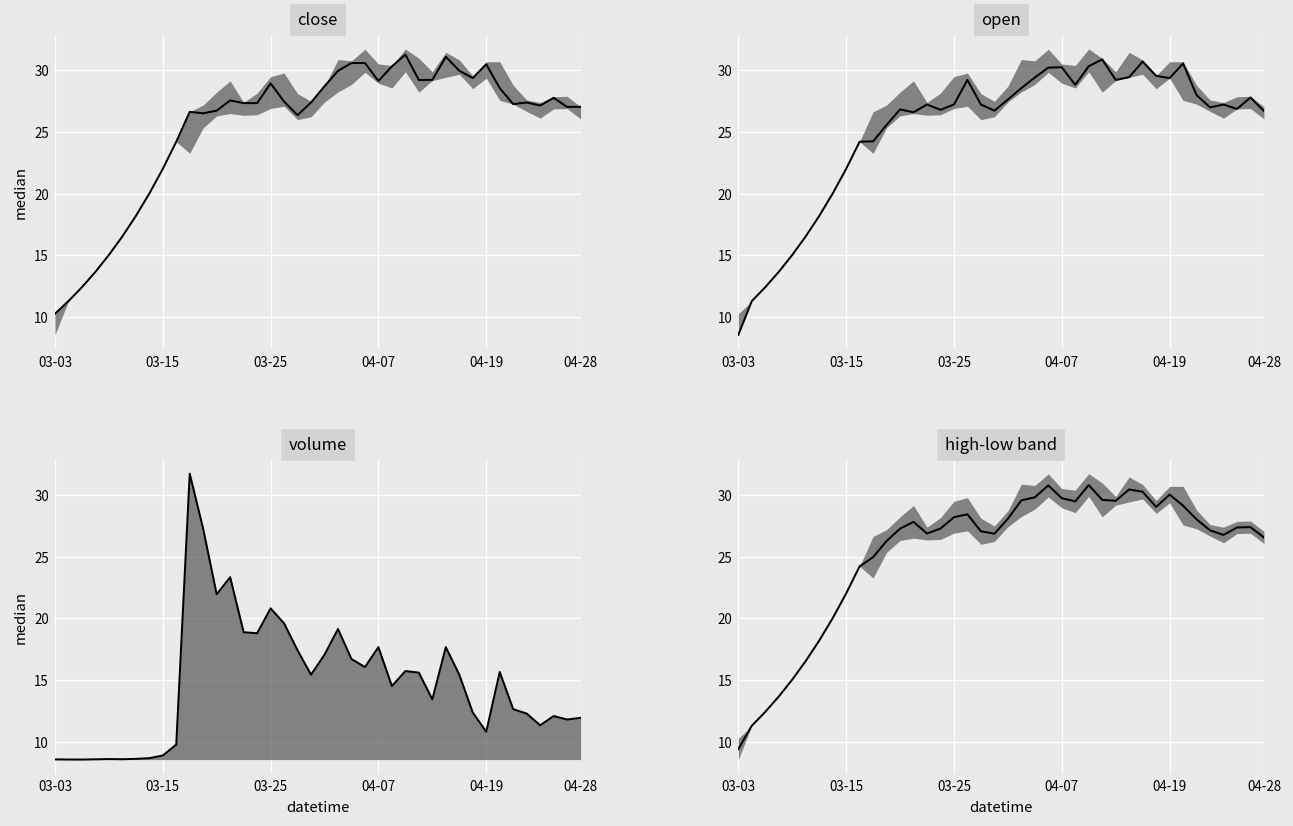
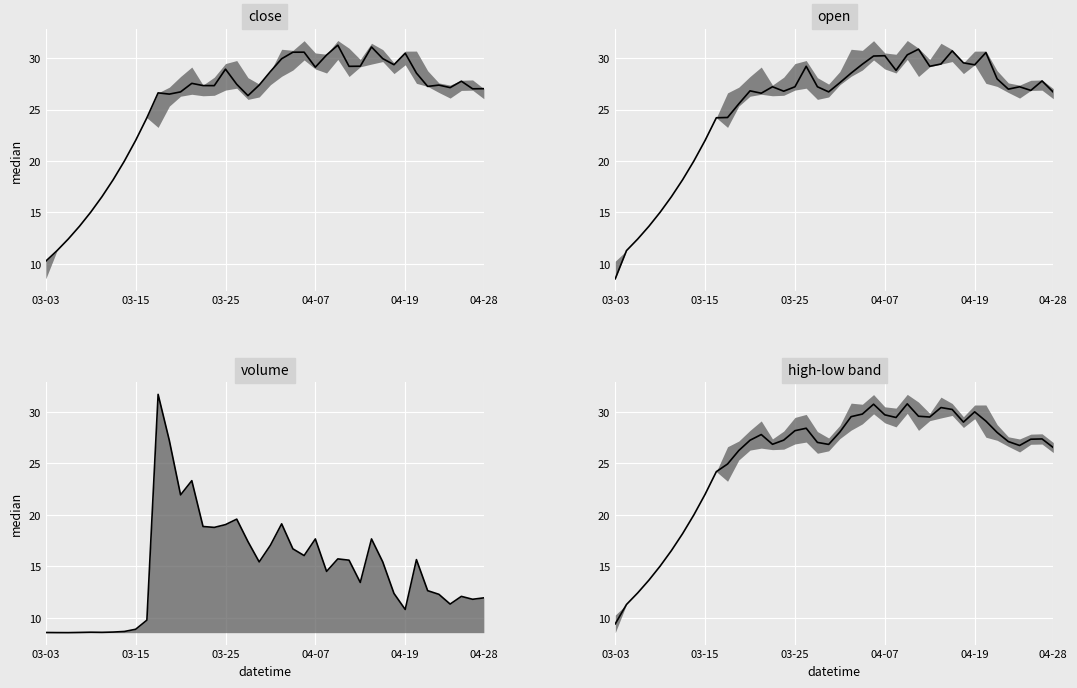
  {
    "volume": {
      "03-03": 8.6,
      "03-15": 8.9,
-     "03-25": 20.8,
+     "03-25": 19.1,
      "04-07": 17.7,
      "04-19": 10.8,
      "04-28": 11.9
    }
  }
